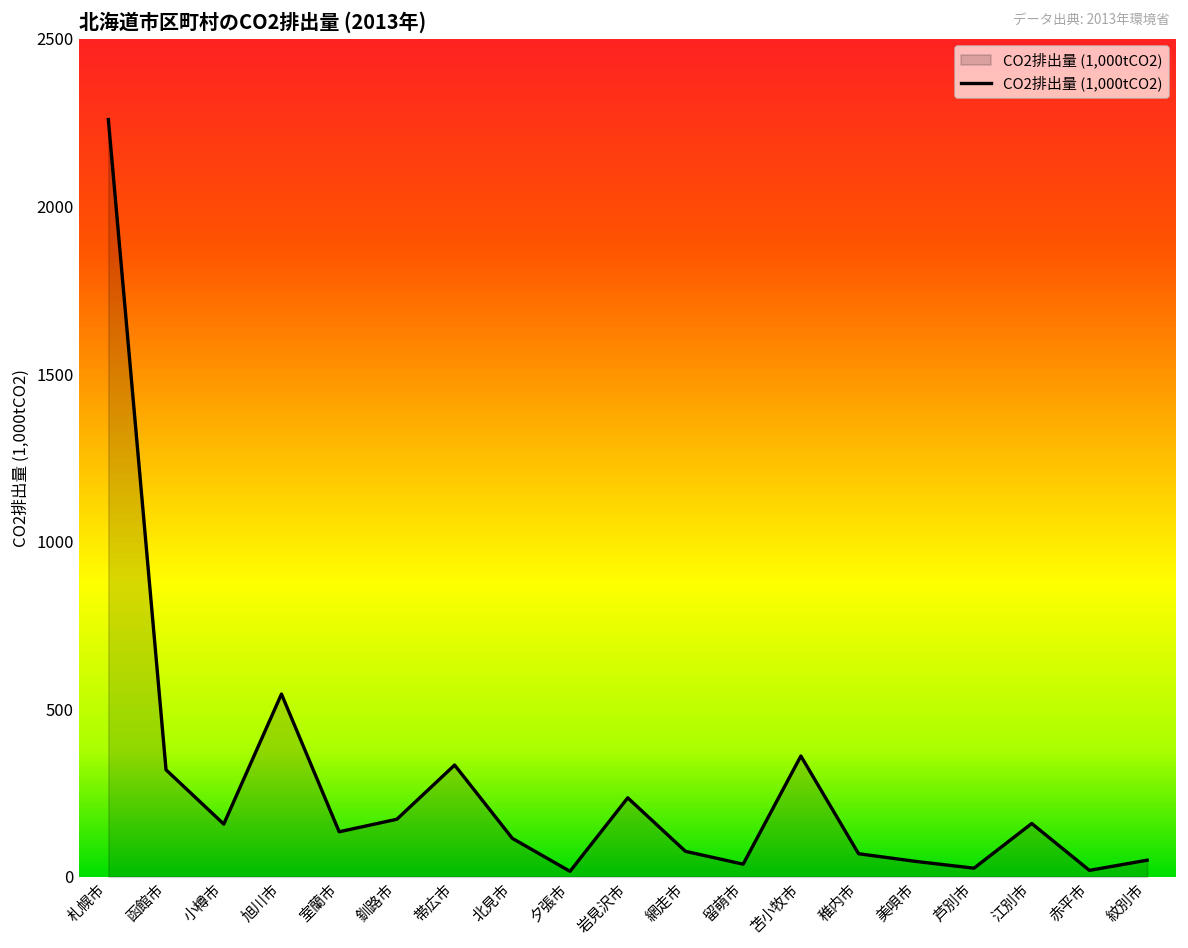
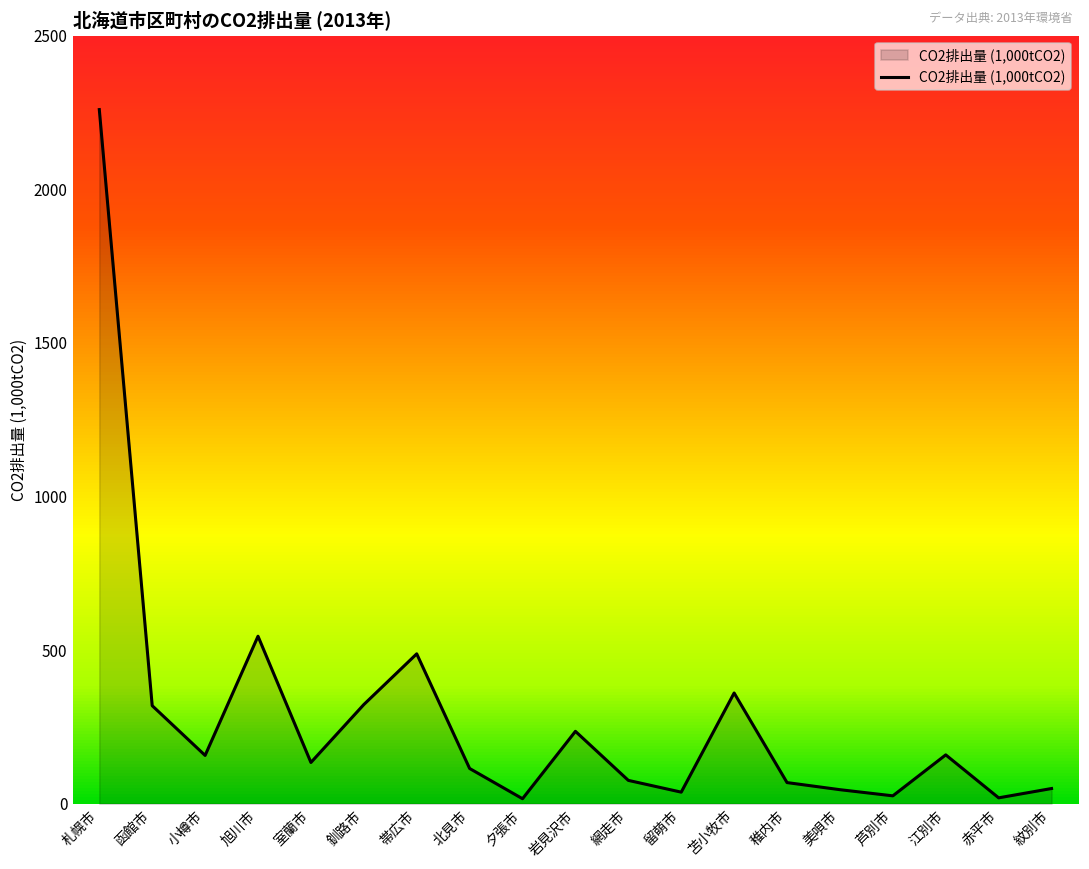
  {
    "札幌市": 2260,
    "函館市": 320,
    "小樽市": 160,
    "旭川市": 550,
    "室蘭市": 130,
-   "釧路市": 170,
-   "帯広市": 330,
+   "釧路市": 320,
+   "帯広市": 490,
    "北見市": 110,
    "夕張市": 20,
    "岩見沢市": 240,
    "網走市": 80,
    "留萌市": 40,
    "苫小牧市": 360,
    "稚内市": 70,
    "美唄市": 50,
    "芦別市": 30,
    "江別市": 160,
    "赤平市": 20,
    "紋別市": 50
  }
